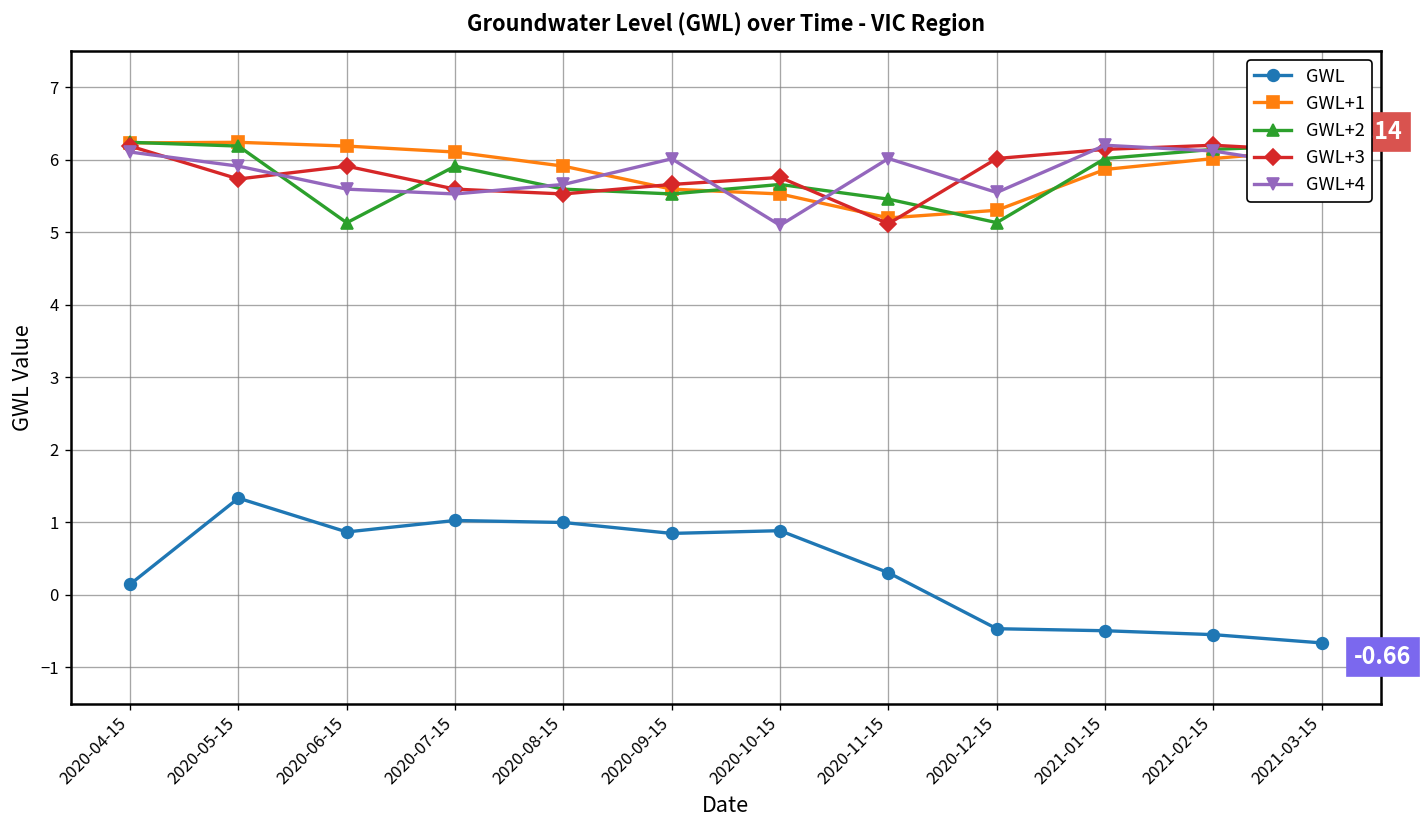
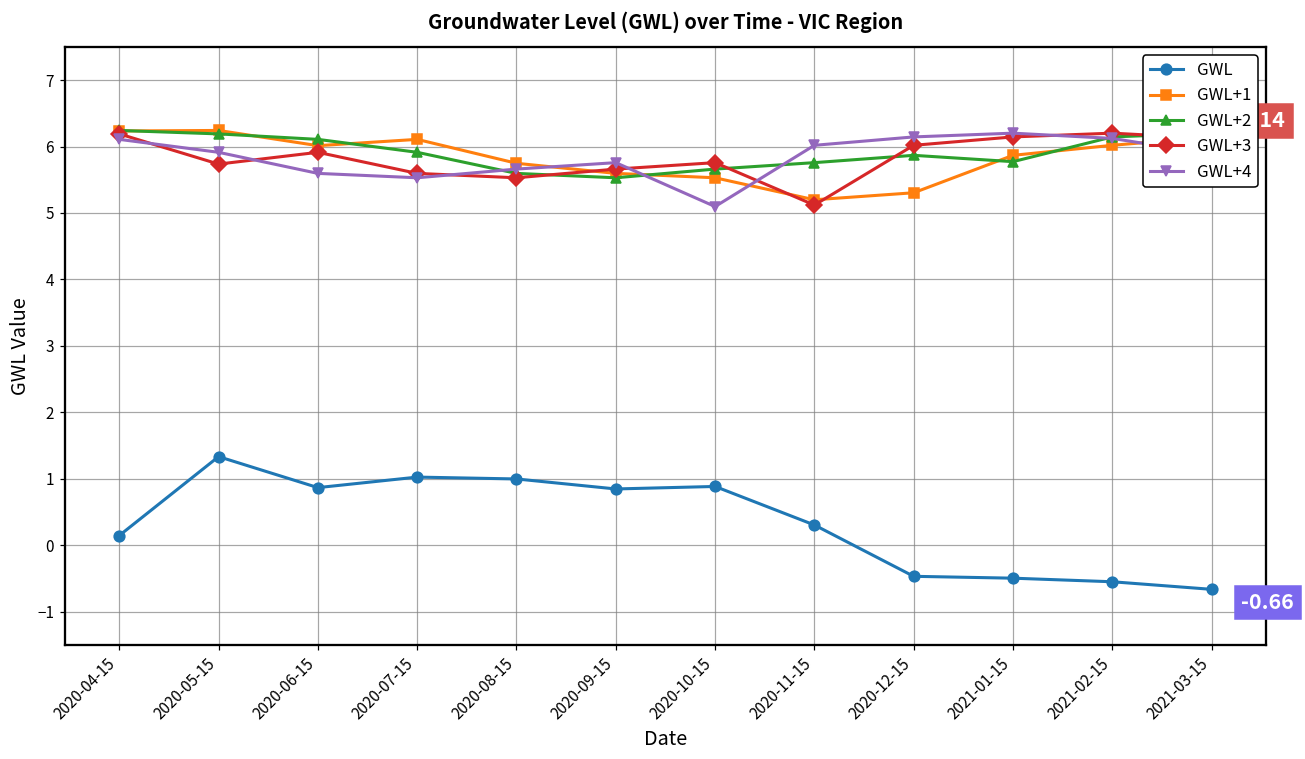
  {
    "GWL": {
      "2020-04-15": 0.1,
      "2020-05-15": 1.3,
      "2020-06-15": 0.9,
      "2020-07-15": 1.0,
      "2020-08-15": 1.0,
      "2020-09-15": 0.8,
      "2020-10-15": 0.9,
      "2020-11-15": 0.3,
      "2020-12-15": -0.5,
      "2021-01-15": -0.5,
      "2021-02-15": -0.5,
      "2021-03-15": -0.7
    },
    "GWL+1": {
      "2020-05-15": 6.2,
-     "2020-06-15": 6.2,
+     "2020-06-15": 6.0,
      "2020-07-15": 6.1,
-     "2020-08-15": 5.9,
+     "2020-08-15": 5.7,
      "2020-09-15": 5.6,
      "2020-10-15": 5.5,
      "2020-11-15": 5.2,
      "2020-12-15": 5.3,
      "2021-01-15": 5.9,
      "2021-02-15": 6.0
    },
    "GWL+2": {
      "2020-05-15": 6.2,
-     "2020-06-15": 5.1,
+     "2020-06-15": 6.1,
      "2020-07-15": 5.9,
      "2020-08-15": 5.6,
      "2020-09-15": 5.5,
      "2020-10-15": 5.7,
-     "2020-11-15": 5.5,
-     "2020-12-15": 5.1,
-     "2021-01-15": 6.0
+     "2020-11-15": 5.8,
+     "2020-12-15": 5.9,
+     "2021-01-15": 5.8
    },
    "GWL+3": {
      "2020-04-15": 6.2,
      "2020-05-15": 5.7,
      "2020-06-15": 5.9,
      "2020-07-15": 5.6,
      "2020-08-15": 5.5,
      "2020-09-15": 5.7,
      "2020-10-15": 5.8,
      "2020-11-15": 5.1,
      "2020-12-15": 6.0,
      "2021-01-15": 6.1,
      "2021-02-15": 6.2
    },
    "GWL+4": {
      "2020-04-15": 6.1,
      "2020-05-15": 5.9,
      "2020-06-15": 5.6,
      "2020-07-15": 5.5,
      "2020-08-15": 5.7,
-     "2020-09-15": 6.0,
+     "2020-09-15": 5.8,
      "2020-10-15": 5.1,
      "2020-11-15": 6.0,
-     "2020-12-15": 5.6,
+     "2020-12-15": 6.1,
      "2021-01-15": 6.2
    }
  }
